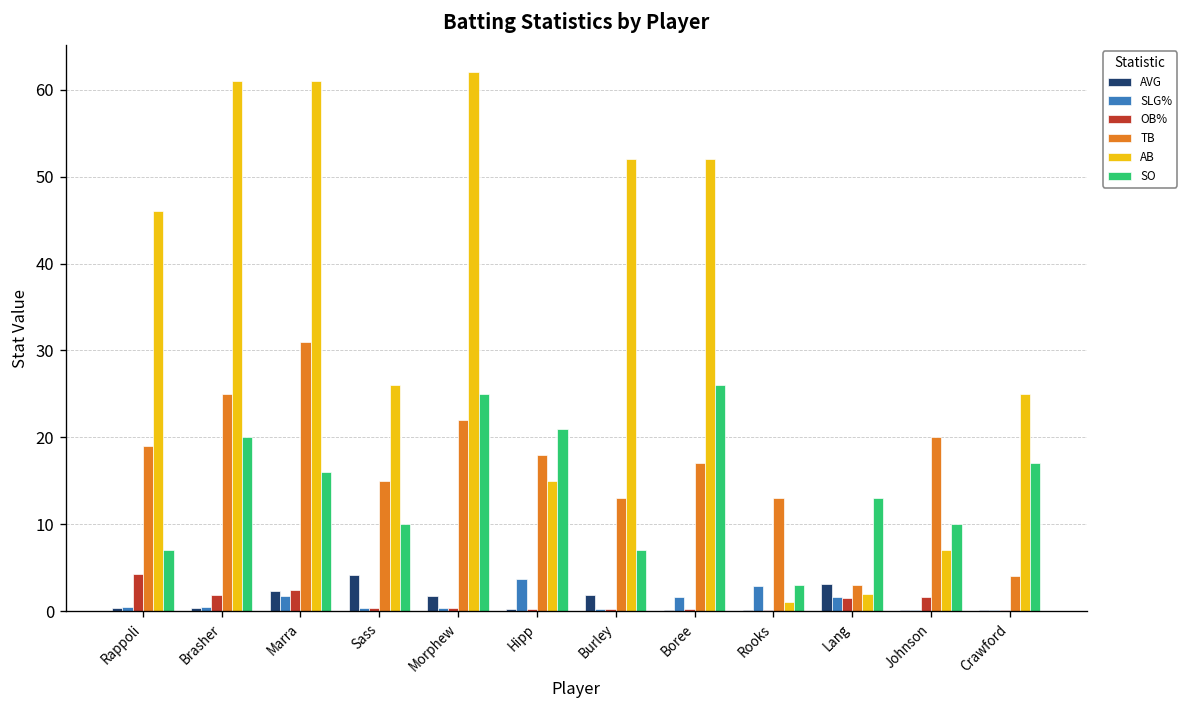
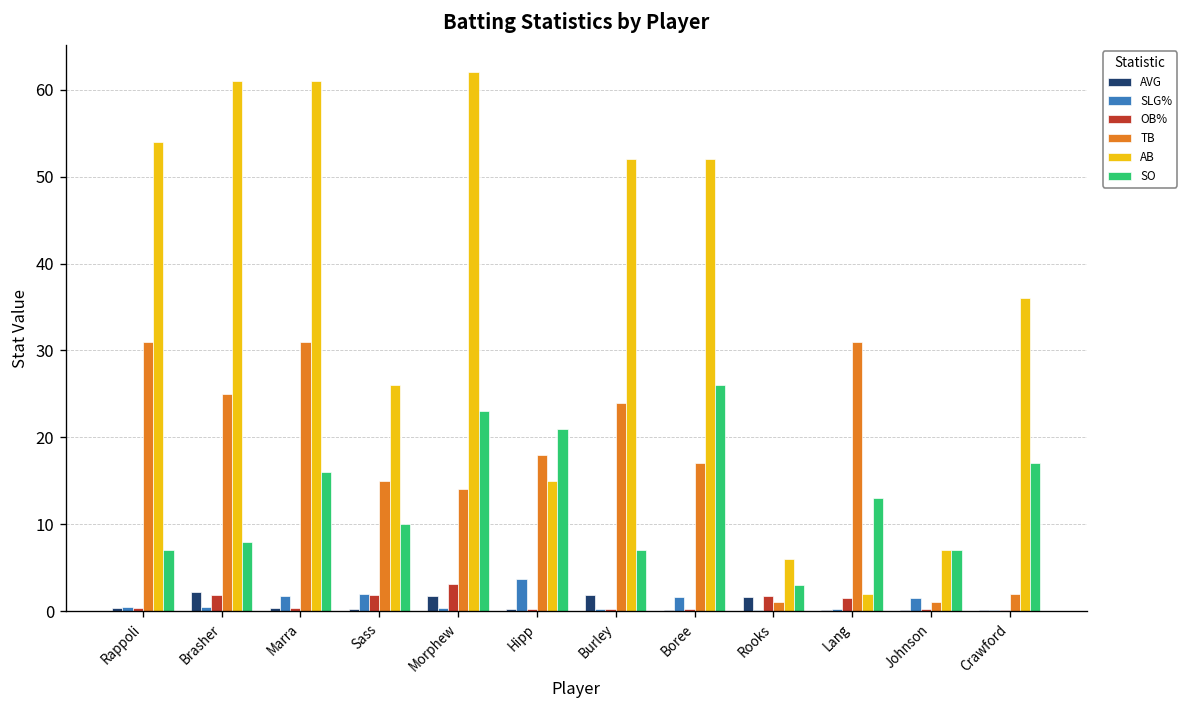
  {
    "AVG": {
-     "Brasher": 0,
-     "Marra": 2,
-     "Sass": 4,
+     "Brasher": 2,
+     "Marra": 0,
+     "Sass": 0,
      "Morphew": 2,
      "Burley": 2,
-     "Rooks": 0,
-     "Lang": 3
+     "Rooks": 2,
+     "Lang": 0
    },
    "SLG%": {
      "Rappoli": 0,
      "Brasher": 0,
      "Marra": 2,
-     "Sass": 0,
+     "Sass": 2,
      "Morphew": 0,
      "Hipp": 4,
      "Boree": 2,
-     "Rooks": 3,
-     "Lang": 2,
-     "Johnson": 0
+     "Rooks": 0,
+     "Lang": 0,
+     "Johnson": 1
    },
    "OB%": {
-     "Rappoli": 4,
+     "Rappoli": 0,
      "Brasher": 2,
-     "Marra": 2,
-     "Sass": 0,
-     "Morphew": 0,
-     "Rooks": 0,
+     "Marra": 0,
+     "Sass": 2,
+     "Morphew": 3,
+     "Rooks": 2,
      "Lang": 1,
-     "Johnson": 2
+     "Johnson": 0
    },
    "TB": {
-     "Rappoli": 19,
+     "Rappoli": 31,
      "Brasher": 25,
      "Marra": 31,
      "Sass": 15,
-     "Morphew": 22,
+     "Morphew": 14,
      "Hipp": 18,
-     "Burley": 13,
+     "Burley": 24,
      "Boree": 17,
-     "Rooks": 13,
-     "Lang": 3,
-     "Johnson": 20,
-     "Crawford": 4
+     "Rooks": 1,
+     "Lang": 31,
+     "Johnson": 1,
+     "Crawford": 2
    },
    "AB": {
-     "Rappoli": 46,
+     "Rappoli": 54,
      "Brasher": 61,
      "Marra": 61,
      "Sass": 26,
      "Morphew": 62,
      "Hipp": 15,
      "Burley": 52,
      "Boree": 52,
-     "Rooks": 1,
+     "Rooks": 6,
      "Lang": 2,
      "Johnson": 7,
-     "Crawford": 25
+     "Crawford": 36
    },
    "SO": {
      "Rappoli": 7,
-     "Brasher": 20,
+     "Brasher": 8,
      "Marra": 16,
      "Sass": 10,
-     "Morphew": 25,
+     "Morphew": 23,
      "Hipp": 21,
      "Burley": 7,
      "Boree": 26,
      "Rooks": 3,
      "Lang": 13,
-     "Johnson": 10,
+     "Johnson": 7,
      "Crawford": 17
    }
  }
